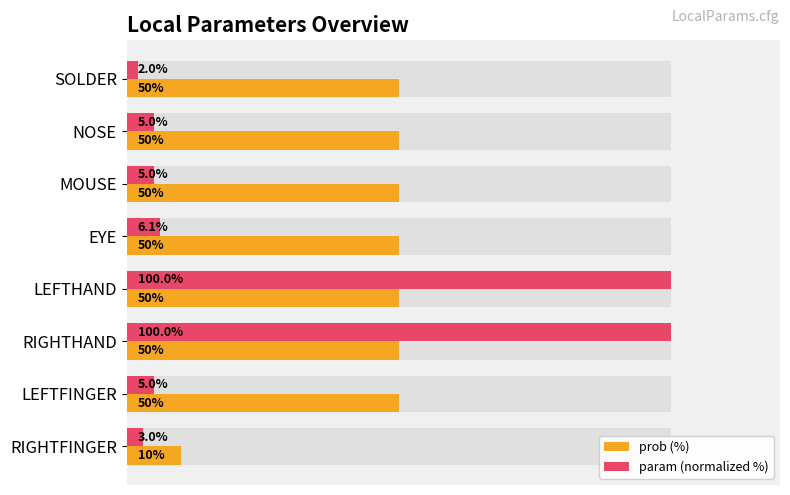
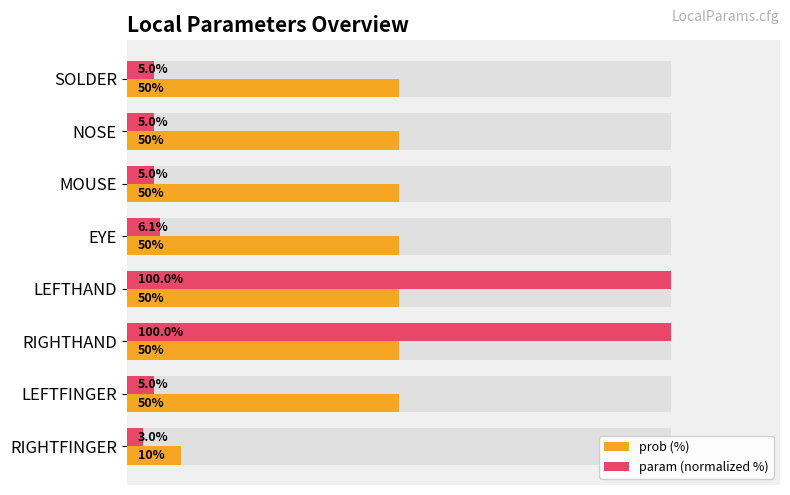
  {
    "param (normalized %)": {
-     "SOLDER": "2.0%",
+     "SOLDER": "5.0%",
      "LEFTHAND": "100.0%",
      "RIGHTHAND": "100.0%"
    }
  }
